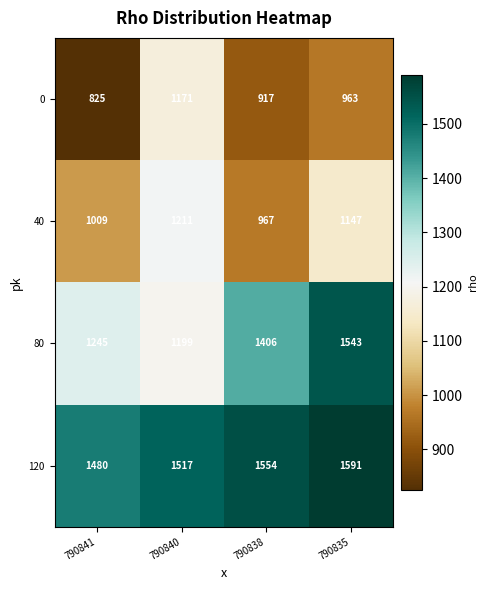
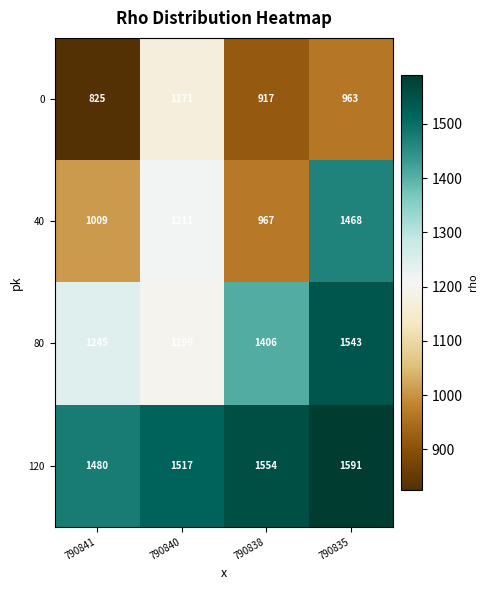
  {
    "0": {
      "790841": 825,
      "790838": 917,
      "790835": 963
    },
    "40": {
      "790841": 1009,
      "790838": 967,
-     "790835": 1147
+     "790835": 1468
    },
    "80": {
      "790838": 1406,
      "790835": 1543
    },
    "120": {
      "790841": 1480,
      "790840": 1517,
      "790838": 1554,
      "790835": 1591
    }
  }
